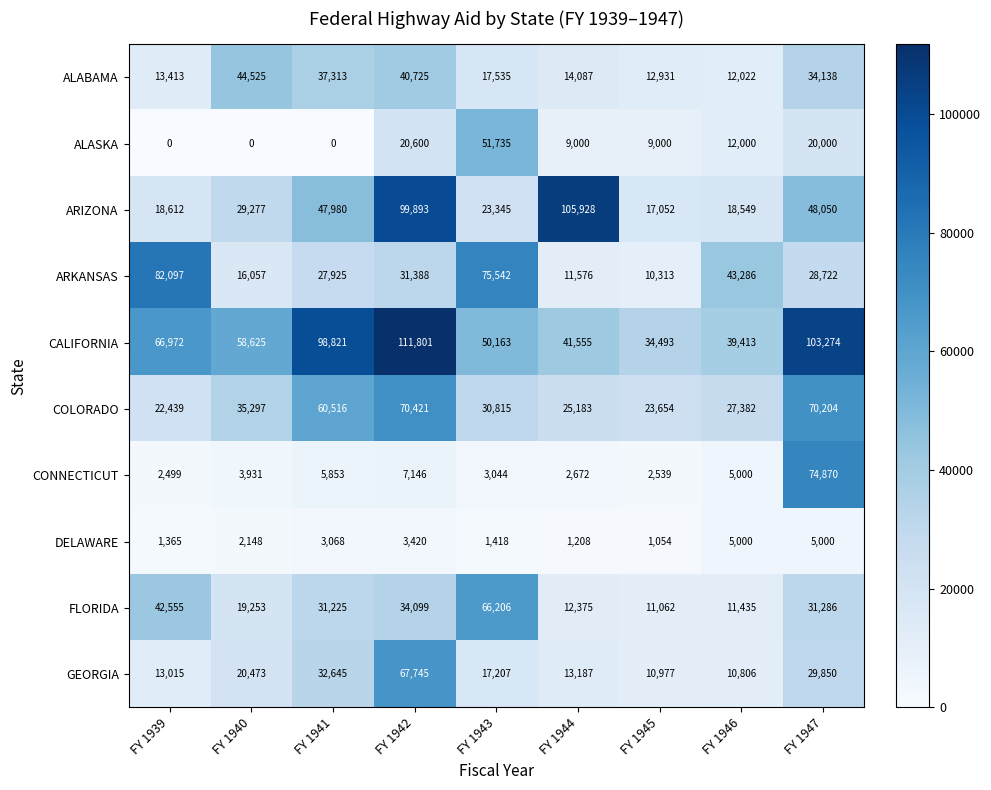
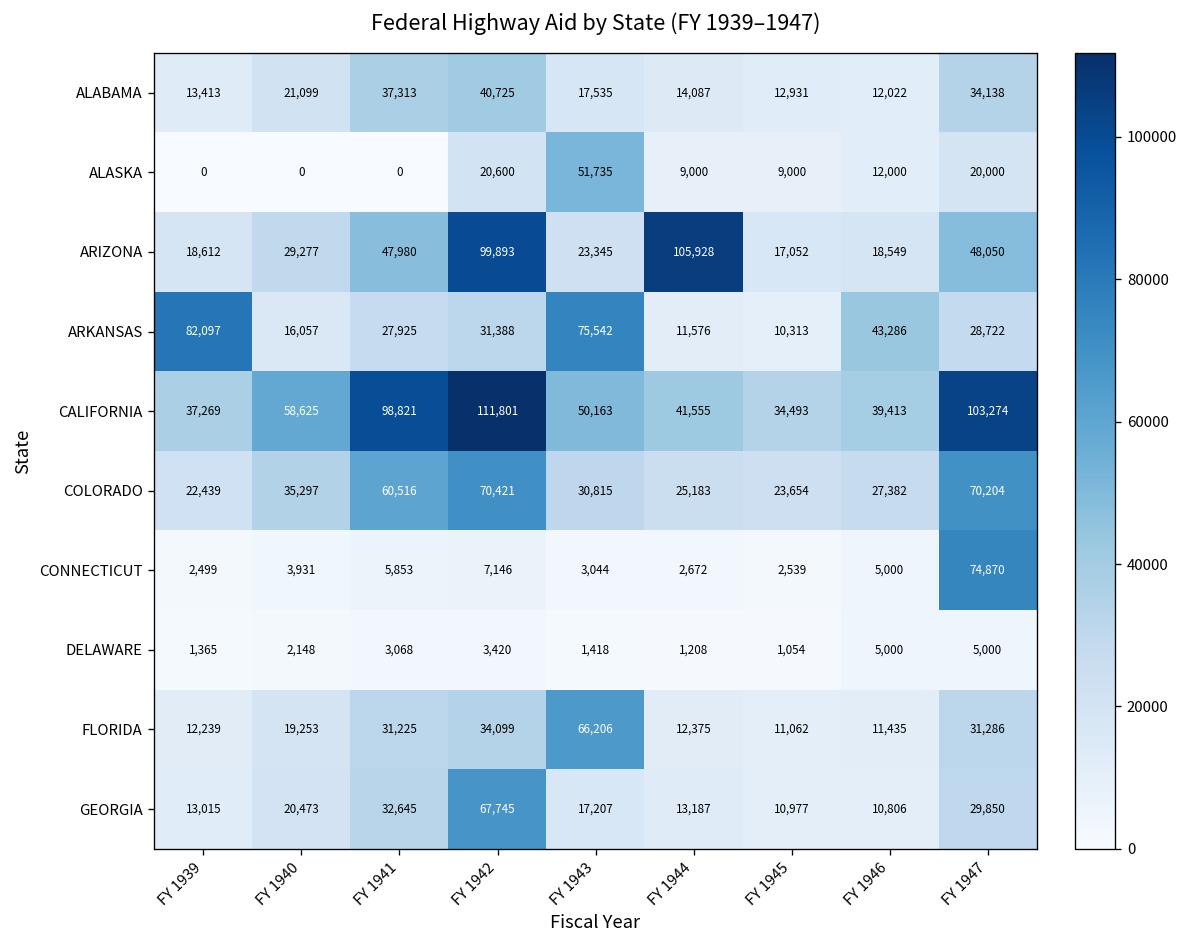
  {
    "ALABAMA": {
      "FY 1939": "13,413",
-     "FY 1940": "44,525",
+     "FY 1940": "21,099",
      "FY 1941": "37,313",
      "FY 1942": "40,725",
      "FY 1943": "17,535",
      "FY 1944": "14,087",
      "FY 1945": "12,931",
      "FY 1946": "12,022",
      "FY 1947": "34,138"
    },
    "ALASKA": {
      "FY 1939": "0",
      "FY 1940": "0",
      "FY 1941": "0",
      "FY 1942": "20,600",
      "FY 1943": "51,735",
      "FY 1944": "9,000",
      "FY 1945": "9,000",
      "FY 1946": "12,000",
      "FY 1947": "20,000"
    },
    "ARIZONA": {
      "FY 1939": "18,612",
      "FY 1940": "29,277",
      "FY 1941": "47,980",
      "FY 1942": "99,893",
      "FY 1943": "23,345",
      "FY 1944": "105,928",
      "FY 1945": "17,052",
      "FY 1946": "18,549",
      "FY 1947": "48,050"
    },
    "ARKANSAS": {
      "FY 1939": "82,097",
      "FY 1940": "16,057",
      "FY 1941": "27,925",
      "FY 1942": "31,388",
      "FY 1943": "75,542",
      "FY 1944": "11,576",
      "FY 1945": "10,313",
      "FY 1946": "43,286",
      "FY 1947": "28,722"
    },
    "CALIFORNIA": {
-     "FY 1939": "66,972",
+     "FY 1939": "37,269",
      "FY 1940": "58,625",
      "FY 1941": "98,821",
      "FY 1942": "111,801",
      "FY 1943": "50,163",
      "FY 1944": "41,555",
      "FY 1945": "34,493",
      "FY 1946": "39,413",
      "FY 1947": "103,274"
    },
    "COLORADO": {
      "FY 1939": "22,439",
      "FY 1940": "35,297",
      "FY 1941": "60,516",
      "FY 1942": "70,421",
      "FY 1943": "30,815",
      "FY 1944": "25,183",
      "FY 1945": "23,654",
      "FY 1946": "27,382",
      "FY 1947": "70,204"
    },
    "CONNECTICUT": {
      "FY 1939": "2,499",
      "FY 1940": "3,931",
      "FY 1941": "5,853",
      "FY 1942": "7,146",
      "FY 1943": "3,044",
      "FY 1944": "2,672",
      "FY 1945": "2,539",
      "FY 1946": "5,000",
      "FY 1947": "74,870"
    },
    "DELAWARE": {
      "FY 1939": "1,365",
      "FY 1940": "2,148",
      "FY 1941": "3,068",
      "FY 1942": "3,420",
      "FY 1943": "1,418",
      "FY 1944": "1,208",
      "FY 1945": "1,054",
      "FY 1946": "5,000",
      "FY 1947": "5,000"
    },
    "FLORIDA": {
-     "FY 1939": "42,555",
+     "FY 1939": "12,239",
      "FY 1940": "19,253",
      "FY 1941": "31,225",
      "FY 1942": "34,099",
      "FY 1943": "66,206",
      "FY 1944": "12,375",
      "FY 1945": "11,062",
      "FY 1946": "11,435",
      "FY 1947": "31,286"
    },
    "GEORGIA": {
      "FY 1939": "13,015",
      "FY 1940": "20,473",
      "FY 1941": "32,645",
      "FY 1942": "67,745",
      "FY 1943": "17,207",
      "FY 1944": "13,187",
      "FY 1945": "10,977",
      "FY 1946": "10,806",
      "FY 1947": "29,850"
    }
  }
